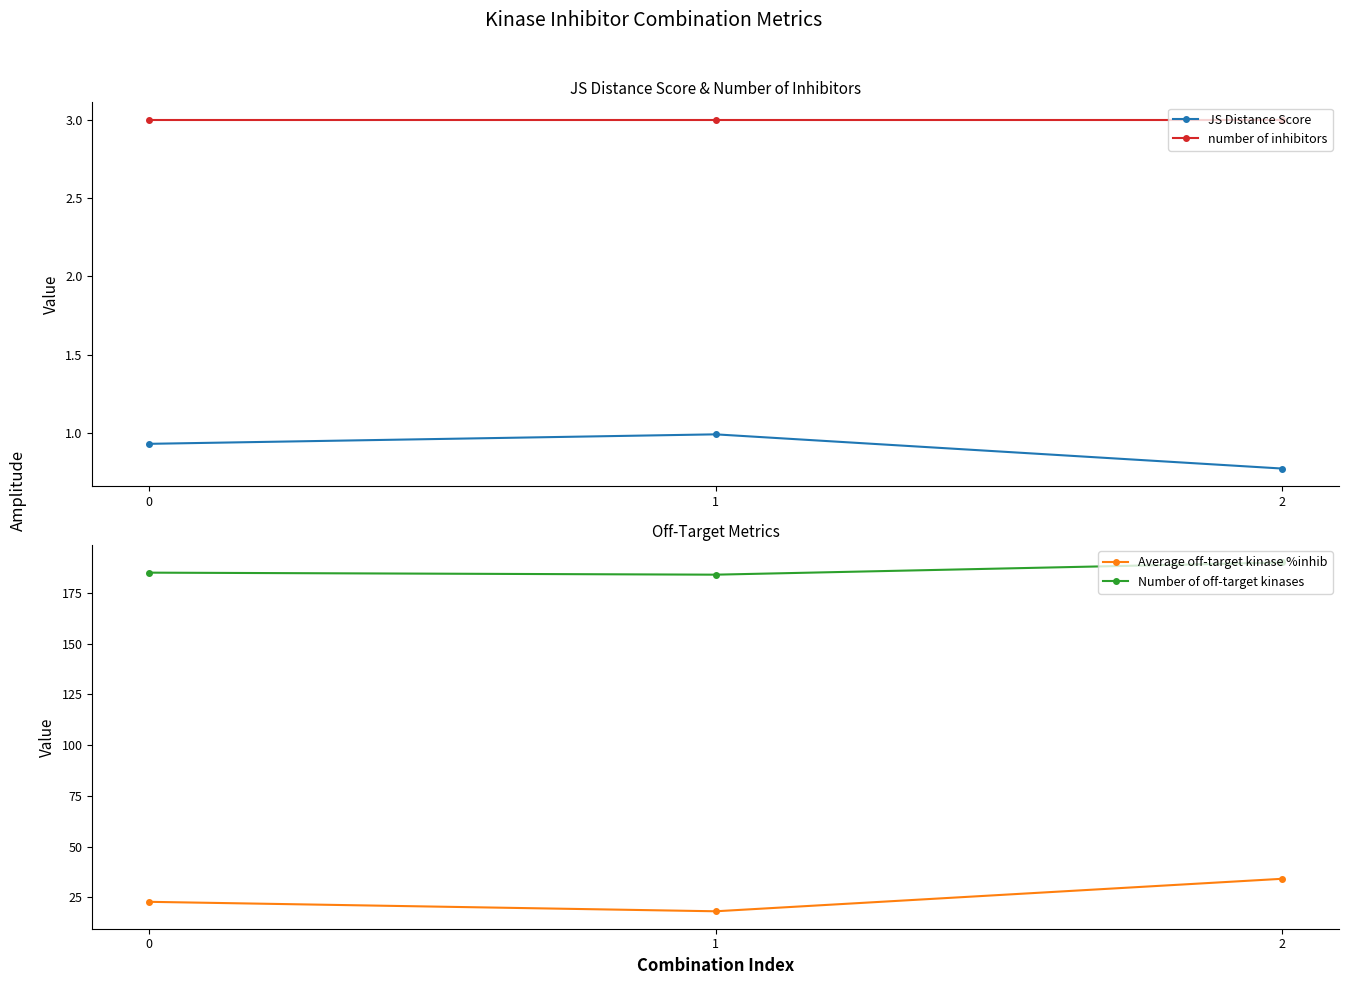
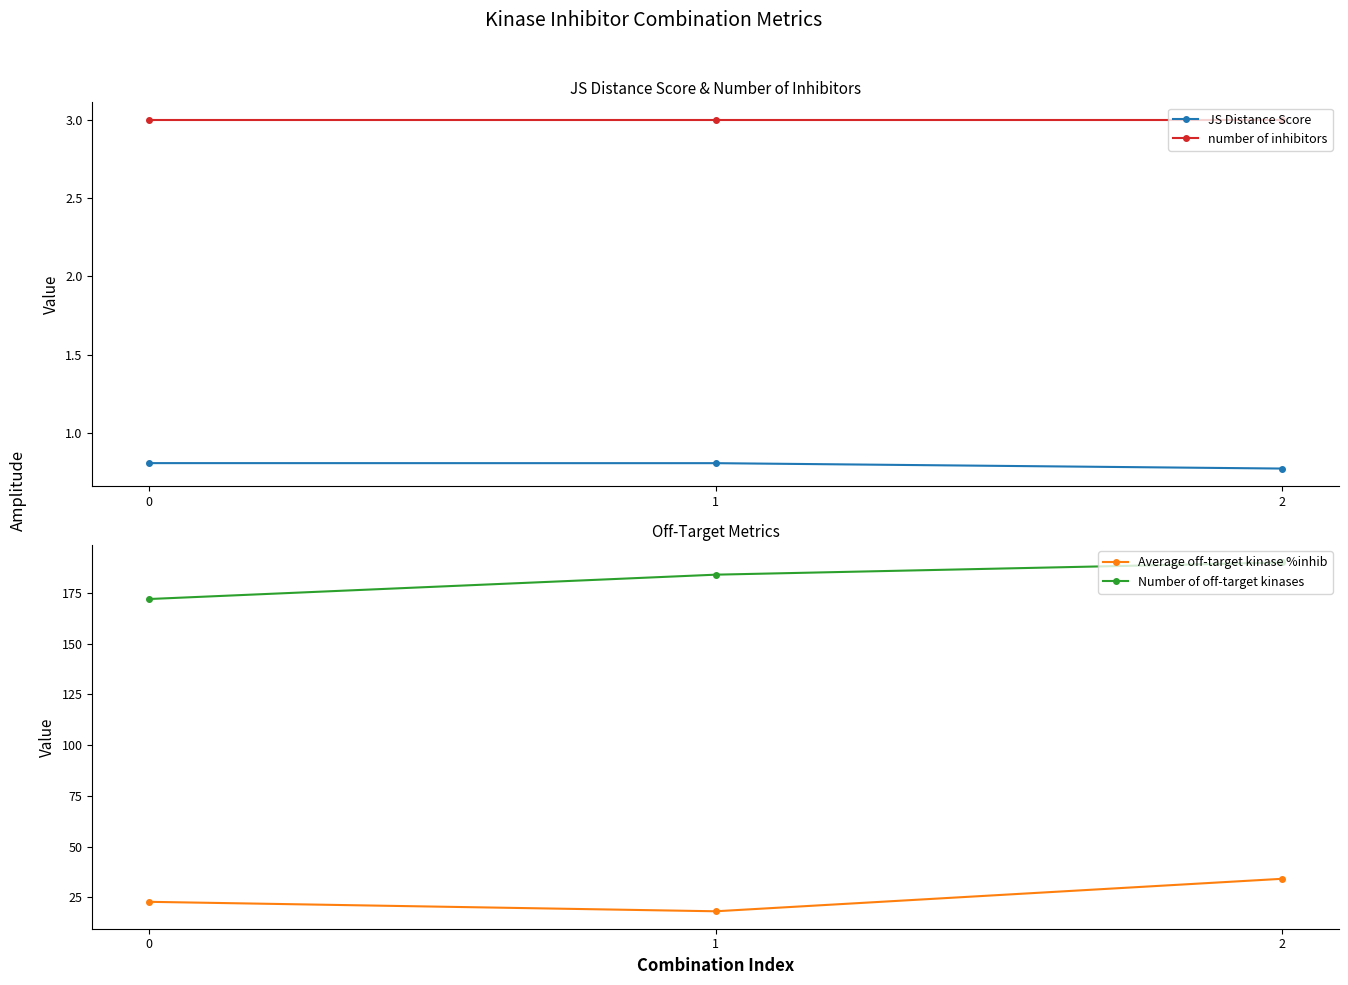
  {
    "JS Distance Score & Number of Inhibitors": {
      "JS Distance Score": {
-       "0": 0.93,
-       "1": 0.99,
+       "0": 0.81,
+       "1": 0.81,
        "2": 0.77
      },
      "number of inhibitors": {
        "0": 3.00,
        "1": 3.00
      }
    },
    "Off-Target Metrics": {
      "Average off-target kinase %inhib": {
        "0": 23,
        "1": 18,
        "2": 34
      },
      "Number of off-target kinases": {
-       "0": 185,
+       "0": 172,
        "1": 184
      }
    }
  }
